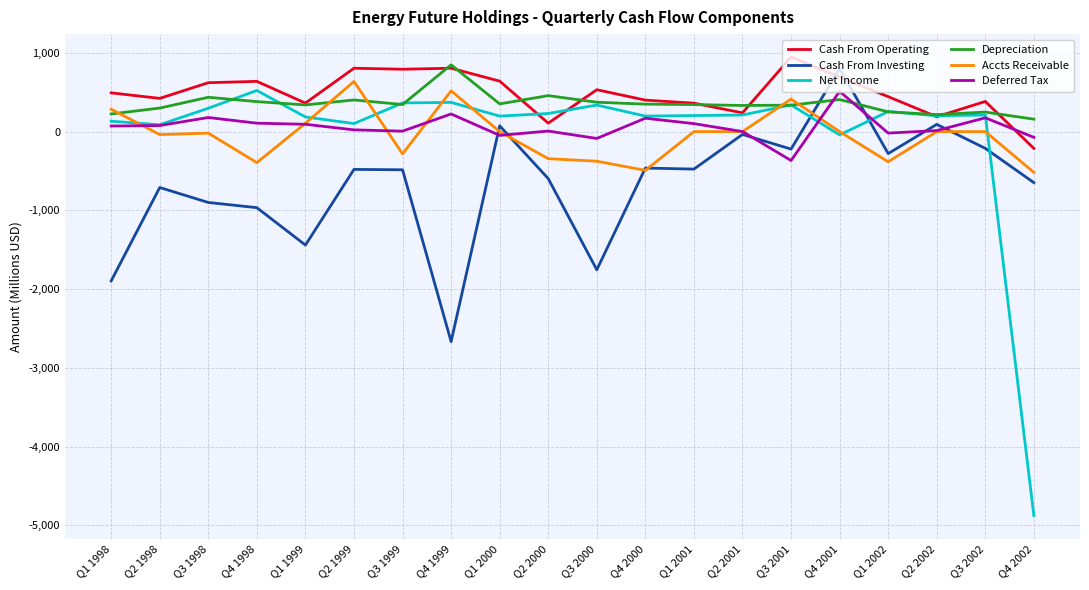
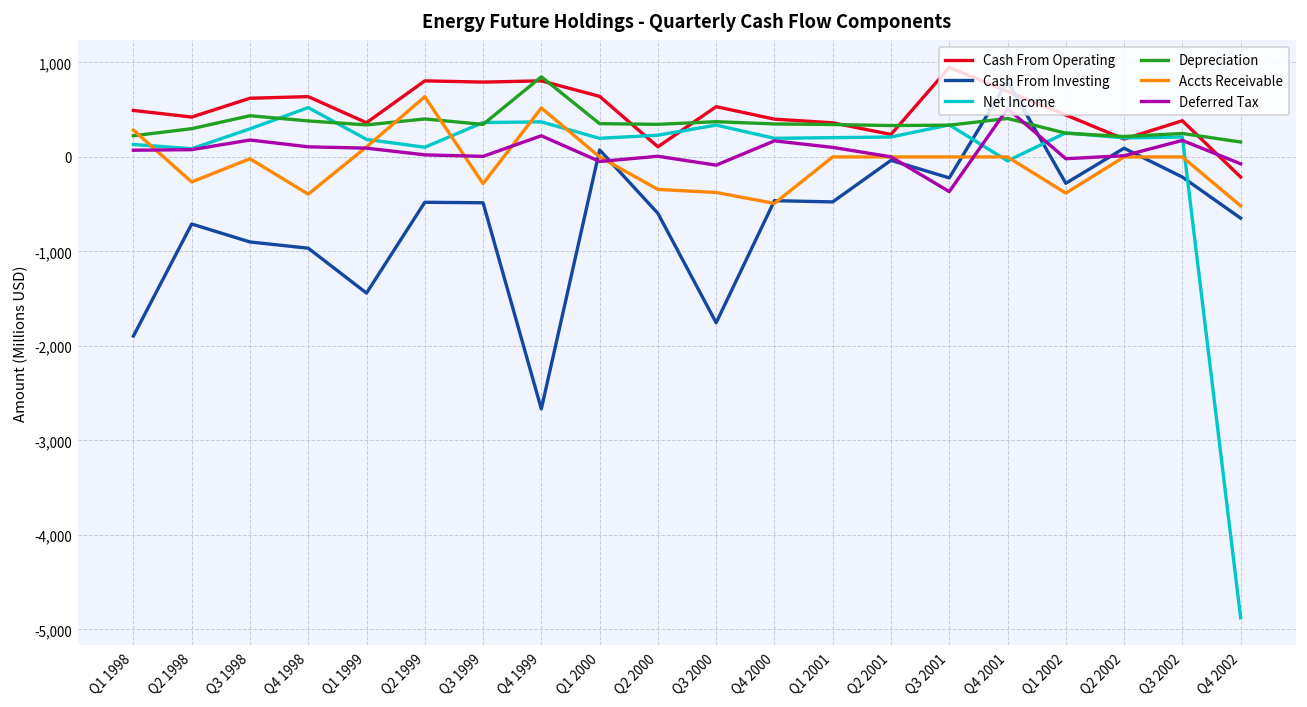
  {
    "Cash From Operating": {
      "Q1 1998": "500",
      "Q2 1998": "400",
      "Q3 1998": "600",
      "Q4 1998": "600",
      "Q2 1999": "800",
      "Q3 1999": "800",
      "Q4 1999": "800",
      "Q1 2000": "600",
      "Q2 2000": "100",
      "Q3 2000": "500",
      "Q4 2000": "400",
      "Q1 2002": "400",
      "Q3 2002": "400",
      "Q4 2002": "-200"
    },
    "Cash From Investing": {
      "Q1 1998": "-1,900",
      "Q2 1998": "-700",
      "Q3 1998": "-900",
      "Q4 1998": "-1,000",
      "Q1 1999": "-1,400",
      "Q2 1999": "-500",
      "Q3 1999": "-500",
      "Q4 1999": "-2,700",
      "Q1 2000": "100",
      "Q2 2000": "-600",
      "Q3 2000": "-1,800",
      "Q1 2001": "-500",
      "Q2 2001": "0",
      "Q3 2001": "-200",
      "Q1 2002": "-300",
      "Q2 2002": "100",
      "Q3 2002": "-200",
      "Q4 2002": "-600"
    },
    "Net Income": {
      "Q1 1998": "100",
      "Q3 1998": "300",
      "Q4 1998": "500",
      "Q1 1999": "200",
      "Q2 1999": "100",
      "Q4 1999": "400",
      "Q1 2000": "200",
      "Q2 2000": "200",
      "Q3 2000": "300",
      "Q1 2001": "200",
      "Q4 2001": "0",
      "Q3 2002": "200",
      "Q4 2002": "-4,900"
    },
    "Depreciation": {
      "Q1 1998": "200",
      "Q2 1998": "300",
      "Q3 1998": "400",
      "Q4 1998": "400",
      "Q2 1999": "400",
      "Q4 1999": "800",
      "Q1 2000": "400",
-     "Q2 2000": "500",
+     "Q2 2000": "300",
      "Q3 2000": "400",
      "Q4 2000": "300",
      "Q2 2001": "300",
      "Q4 2001": "400",
      "Q3 2002": "200",
      "Q4 2002": "200"
    },
    "Accts Receivable": {
      "Q1 1998": "300",
-     "Q2 1998": "0",
+     "Q2 1998": "-300",
      "Q3 1998": "0",
      "Q4 1998": "-400",
      "Q2 1999": "600",
      "Q3 1999": "-300",
      "Q4 1999": "500",
      "Q1 2000": "0",
      "Q2 2000": "-300",
      "Q3 2000": "-400",
      "Q1 2001": "0",
-     "Q3 2001": "400",
+     "Q3 2001": "0",
      "Q4 2001": "0",
      "Q1 2002": "-400",
      "Q3 2002": "0",
      "Q4 2002": "-500"
    },
    "Deferred Tax": {
      "Q1 1998": "100",
      "Q3 1998": "200",
      "Q4 1998": "100",
      "Q2 1999": "0",
      "Q3 1999": "0",
      "Q4 1999": "200",
      "Q1 2000": "0",
      "Q2 2000": "0",
      "Q3 2000": "-100",
      "Q1 2001": "100",
      "Q3 2001": "-400",
      "Q1 2002": "0",
      "Q3 2002": "200",
      "Q4 2002": "-100"
    }
  }
